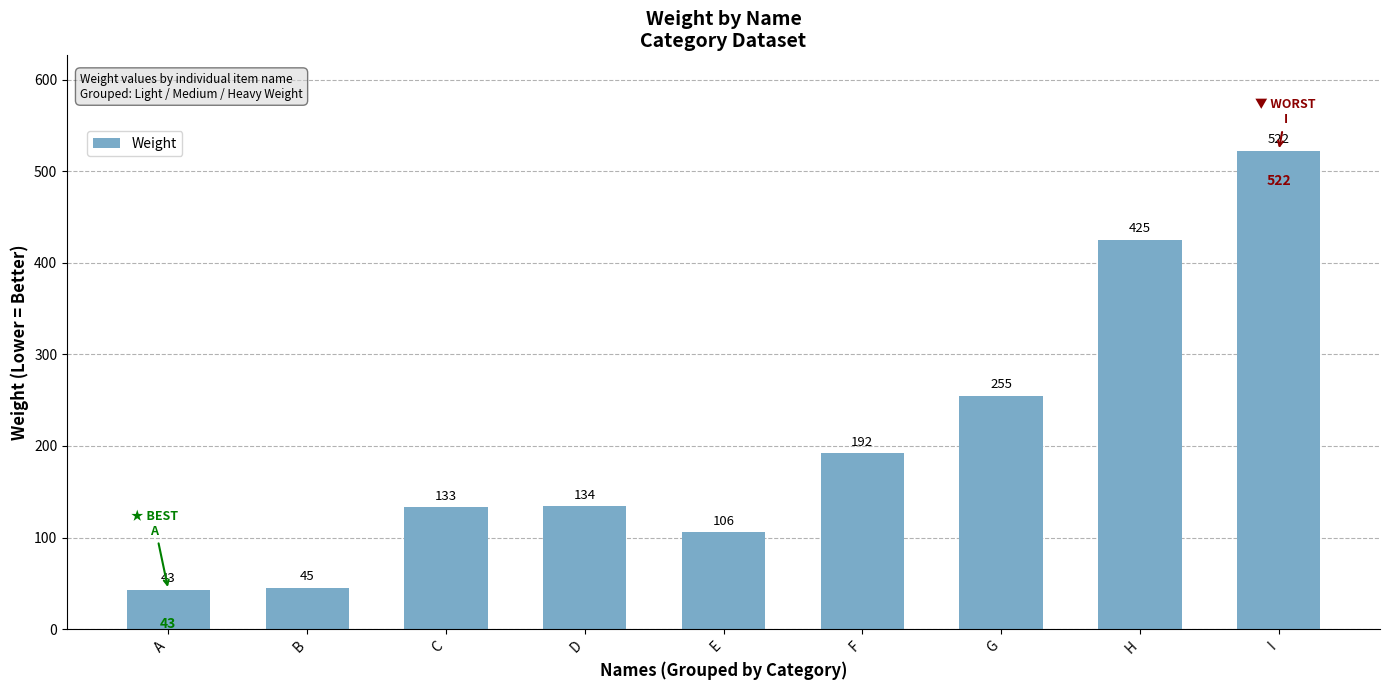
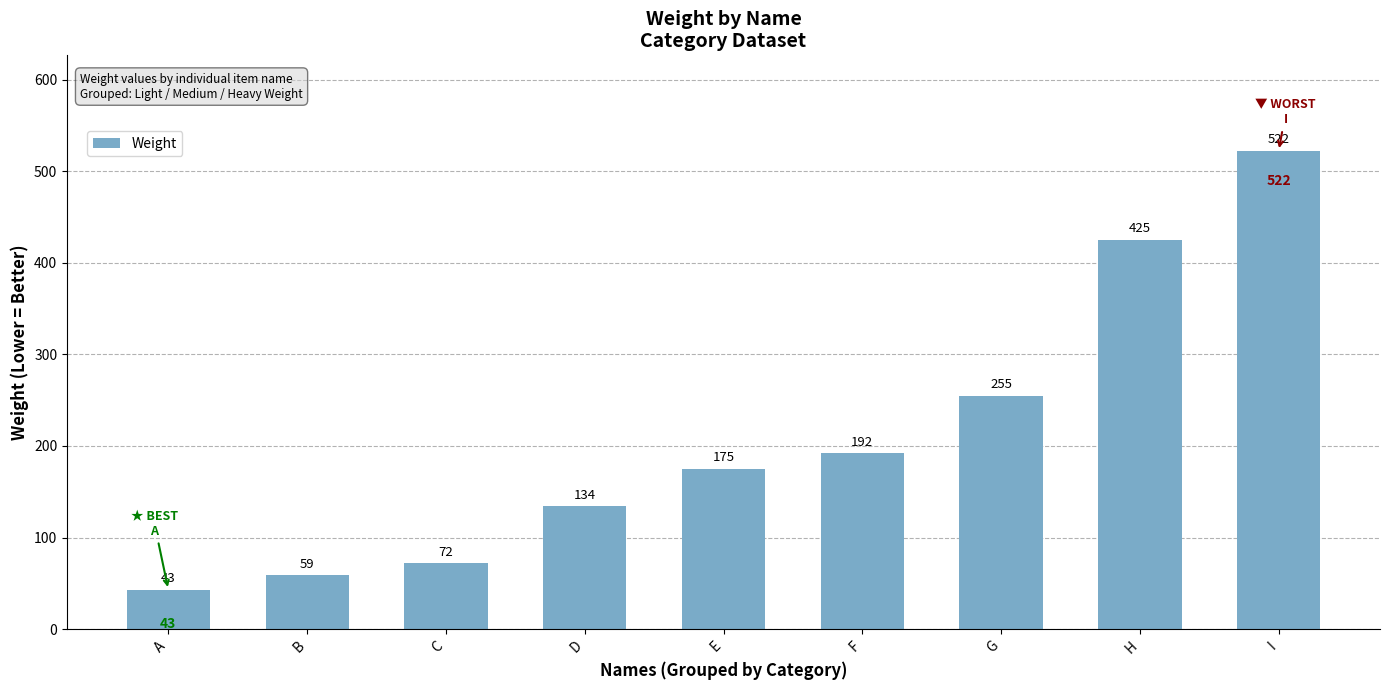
  {
    "A": 43,
-   "B": 45,
-   "C": 133,
+   "B": 59,
+   "C": 72,
    "D": 134,
-   "E": 106,
+   "E": 175,
    "F": 192,
    "G": 255,
    "H": 425,
    "I": 522
  }
